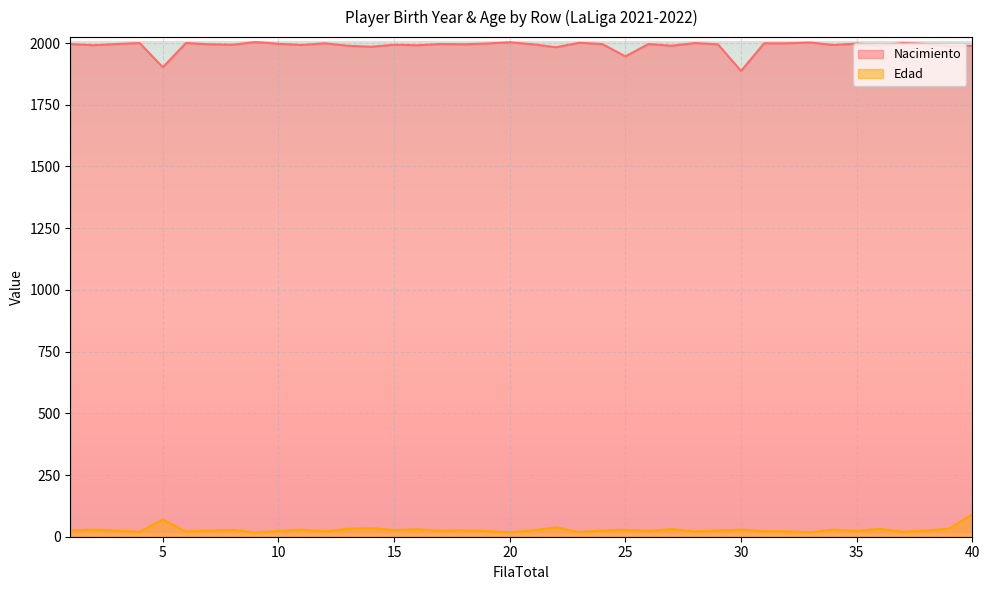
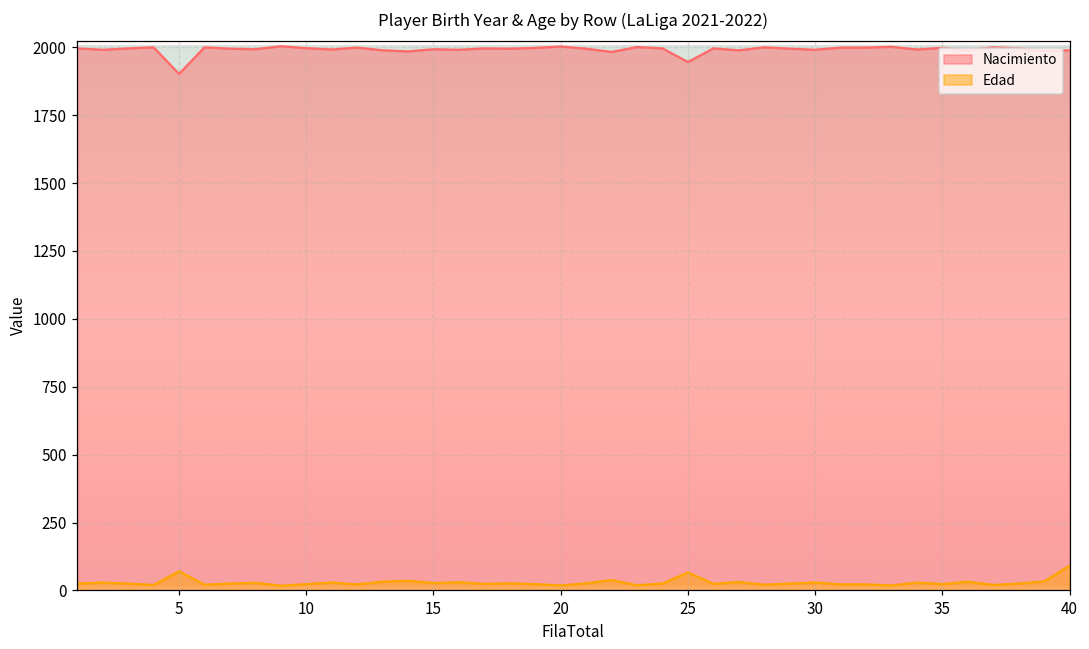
  {
    "Nacimiento": {
      "5": 1900,
      "10": 2000,
      "15": 1990,
      "20": 2000,
      "25": 1950,
-     "30": 1890,
+     "30": 1990,
      "40": 1990
    },
    "Edad": {
      "5": 70,
      "10": 20,
      "15": 30,
      "20": 20,
-     "25": 30,
+     "25": 70,
      "30": 30,
      "35": 20,
      "40": 90
    }
  }
